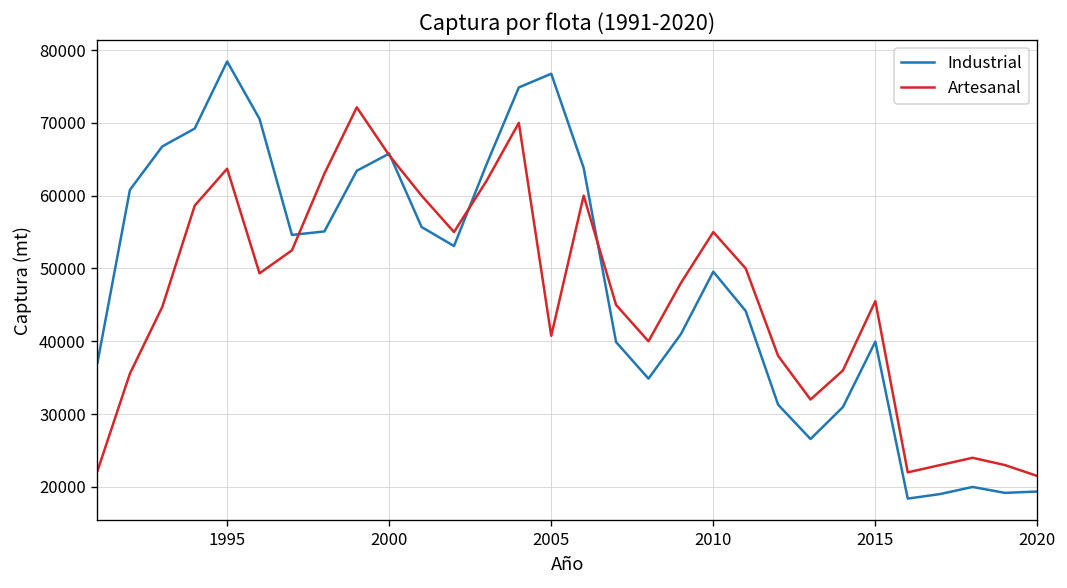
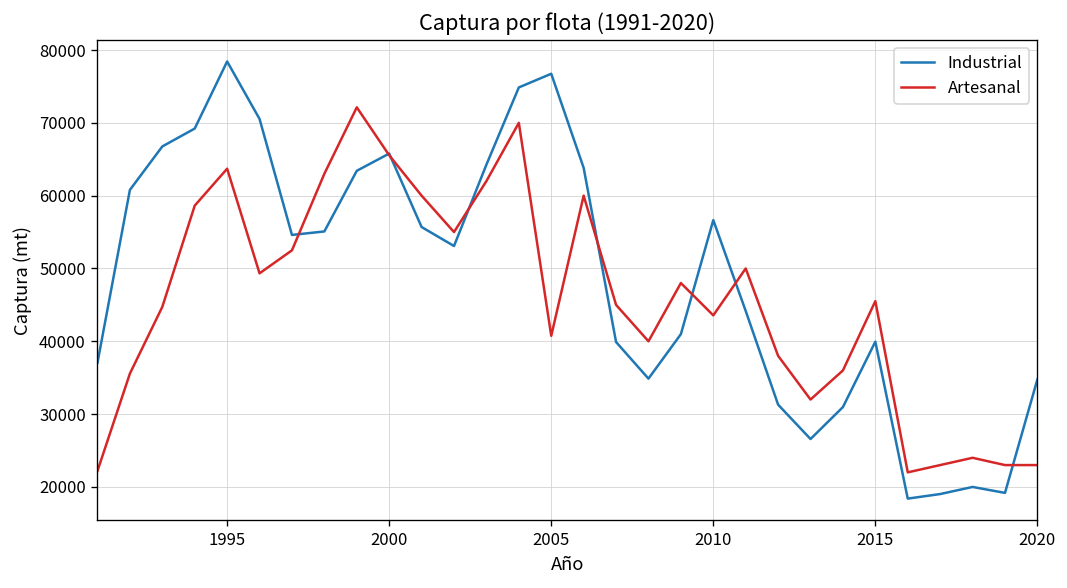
  {
    "Industrial": {
      "1995": 78000,
      "2005": 77000,
-     "2010": 50000,
+     "2010": 57000,
      "2015": 40000,
-     "2020": 19000
+     "2020": 35000
    },
    "Artesanal": {
      "1995": 64000,
      "2005": 41000,
-     "2010": 55000,
+     "2010": 44000,
      "2015": 46000,
-     "2020": 21000
+     "2020": 23000
    }
  }
